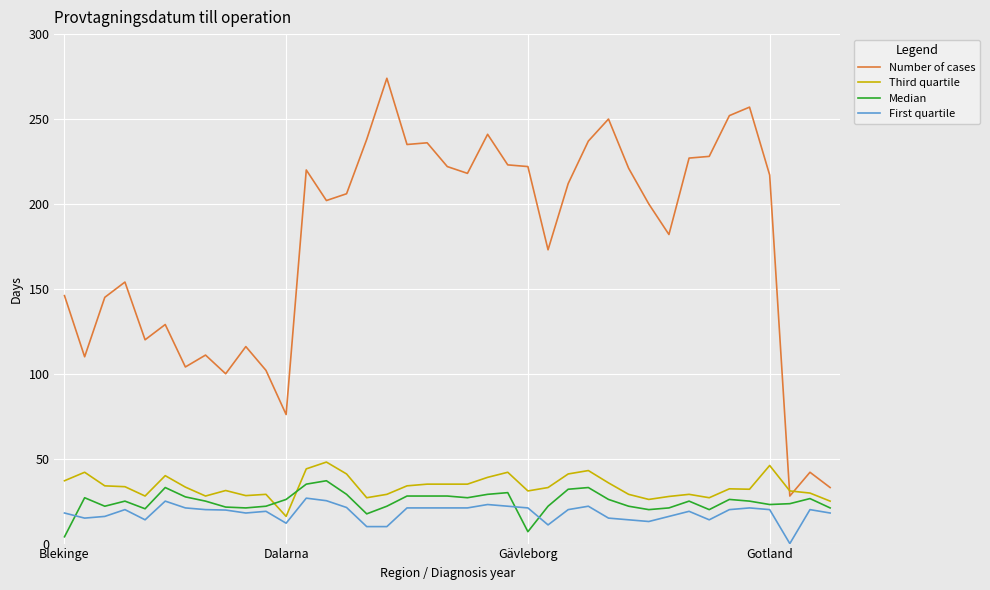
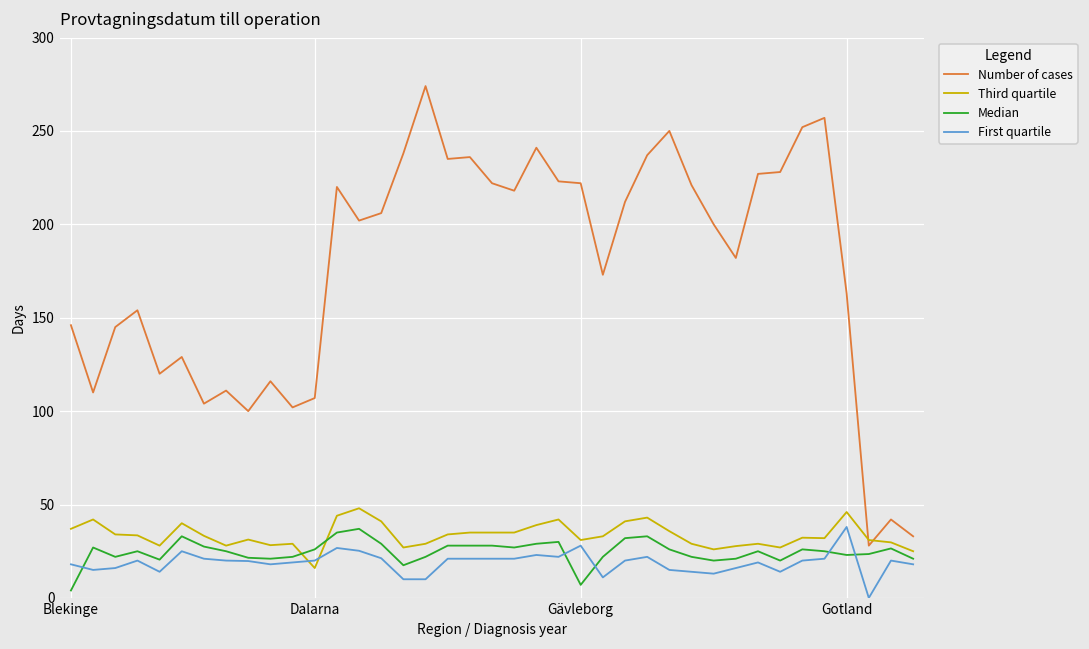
  {
    "Number of cases": {
      "Blekinge": 146,
-     "Dalarna": 76,
+     "Dalarna": 107,
      "Gävleborg": 222,
-     "Gotland": 217
+     "Gotland": 163
    },
    "Third quartile": {
      "Blekinge": 37,
      "Dalarna": 16,
      "Gävleborg": 31,
      "Gotland": 46
    },
    "Median": {
      "Blekinge": 4,
      "Dalarna": 26,
      "Gävleborg": 7,
      "Gotland": 23
    },
    "First quartile": {
      "Blekinge": 18,
-     "Dalarna": 12,
-     "Gävleborg": 21,
-     "Gotland": 20
+     "Dalarna": 20,
+     "Gävleborg": 28,
+     "Gotland": 38
    }
  }
